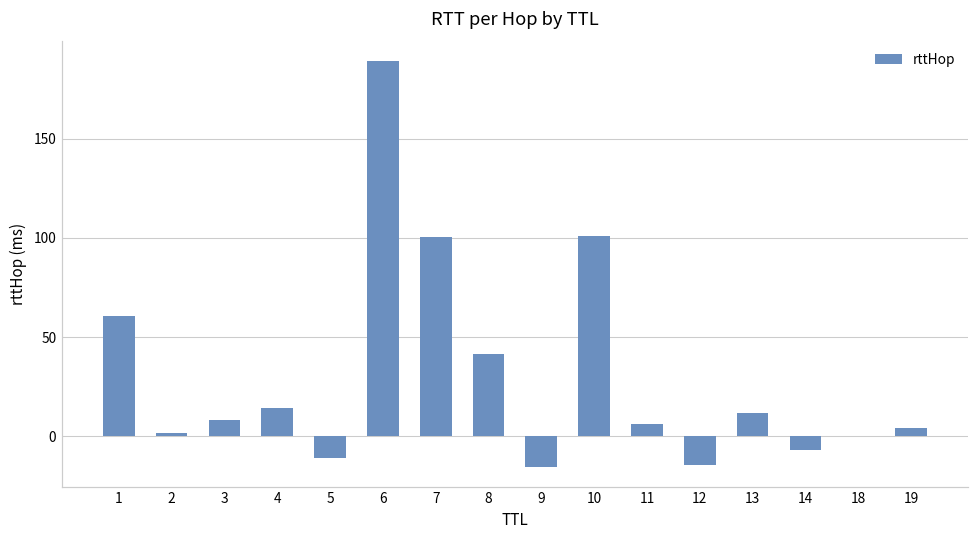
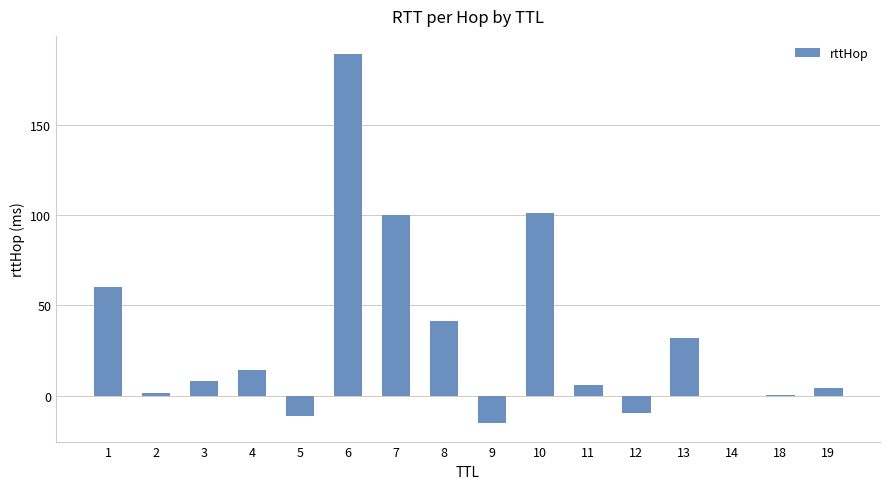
  {
    "1": 60,
    "2": 1,
    "3": 8,
    "4": 14,
    "5": -11,
    "6": 189,
    "7": 100,
    "8": 41,
    "9": -15,
    "10": 101,
    "11": 6,
-   "12": -15,
-   "13": 12,
-   "14": -7,
+   "12": -10,
+   "13": 32,
+   "14": 0,
    "19": 4
  }
